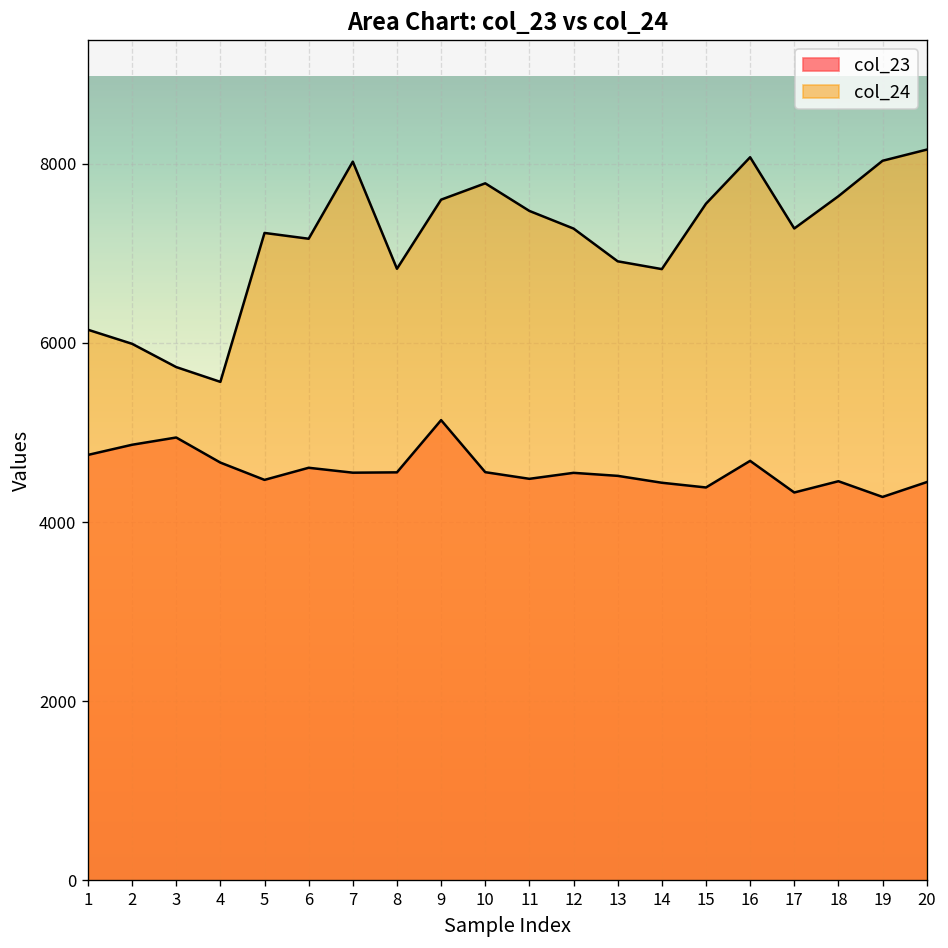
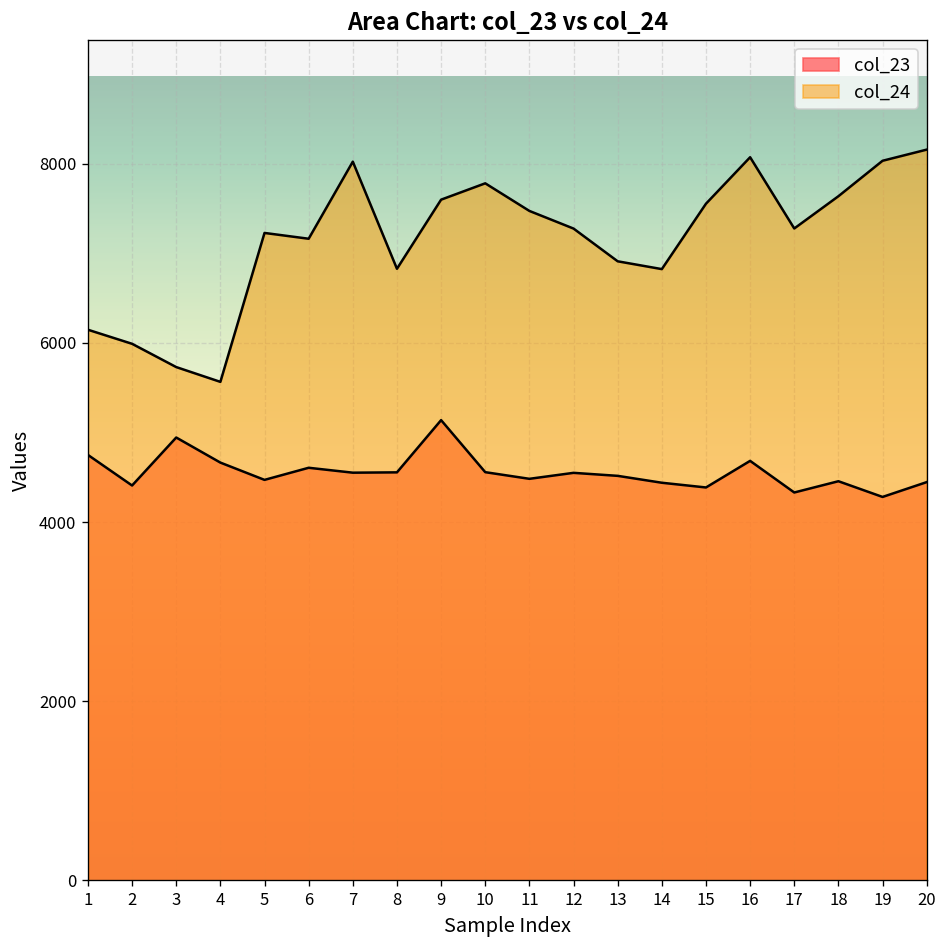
  {
    "col_23": {
      "1": 4700,
-     "2": 4900,
+     "2": 4400,
      "3": 4900,
      "4": 4700,
      "5": 4500,
      "6": 4600,
      "7": 4600,
      "8": 4600,
      "9": 5100,
      "10": 4600,
      "11": 4500,
      "12": 4500,
      "13": 4500,
      "14": 4400,
      "15": 4400,
      "16": 4700,
      "17": 4300,
      "18": 4500,
      "19": 4300,
      "20": 4400
    },
    "col_24": {
      "1": 6100,
      "2": 6000,
      "3": 5700,
      "4": 5600,
      "5": 7200,
      "6": 7200,
      "7": 8000,
      "8": 6800,
      "9": 7600,
      "10": 7800,
      "11": 7500,
      "12": 7300,
      "13": 6900,
      "14": 6800,
      "15": 7600,
      "16": 8100,
      "17": 7300,
      "18": 7600,
      "19": 8000,
      "20": 8200
    }
  }
